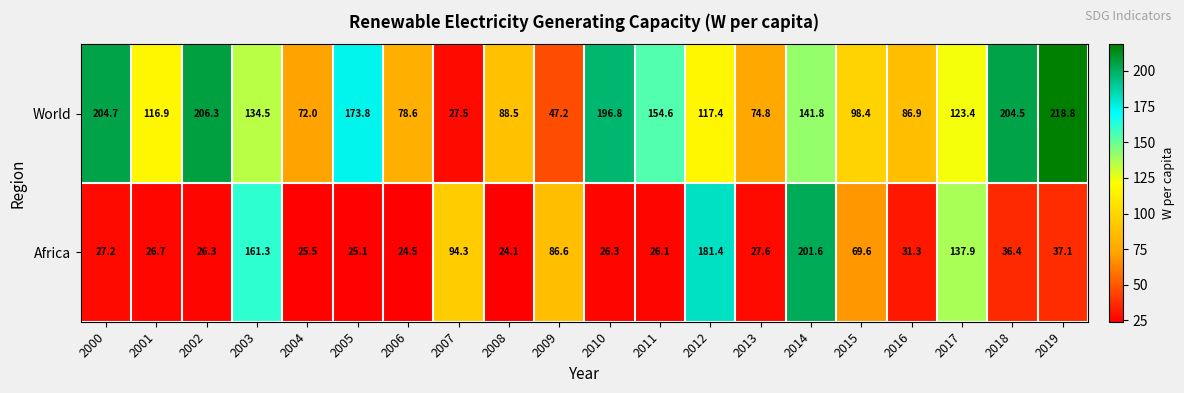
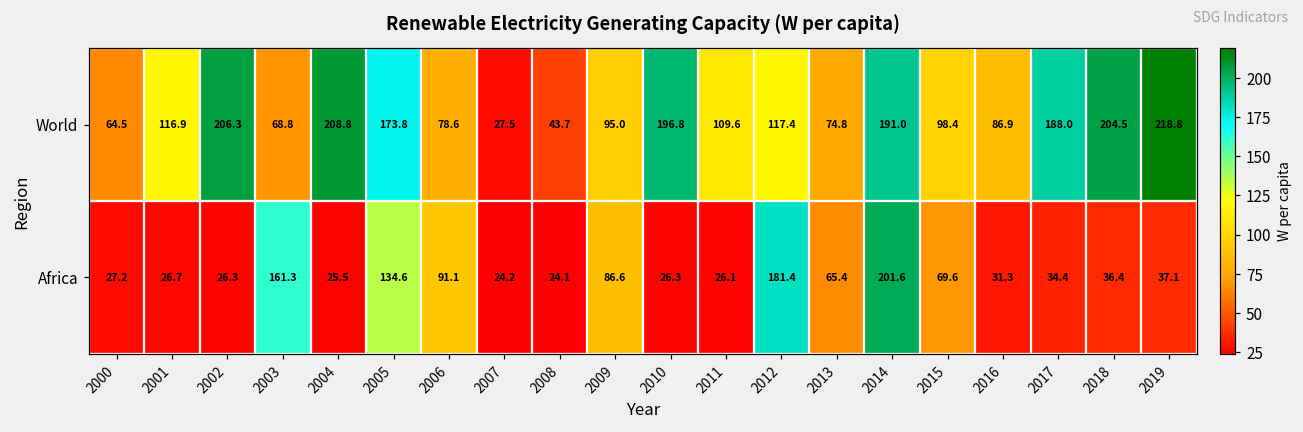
  {
    "World": {
-     "2000": 204.7,
+     "2000": 64.5,
      "2001": 116.9,
      "2002": 206.3,
-     "2003": 134.5,
-     "2004": 72.0,
+     "2003": 68.8,
+     "2004": 208.8,
      "2005": 173.8,
      "2006": 78.6,
      "2007": 27.5,
-     "2008": 88.5,
-     "2009": 47.2,
+     "2008": 43.7,
+     "2009": 95.0,
      "2010": 196.8,
-     "2011": 154.6,
+     "2011": 109.6,
      "2012": 117.4,
      "2013": 74.8,
-     "2014": 141.8,
+     "2014": 191.0,
      "2015": 98.4,
      "2016": 86.9,
-     "2017": 123.4,
+     "2017": 188.0,
      "2018": 204.5,
      "2019": 218.8
    },
    "Africa": {
      "2000": 27.2,
      "2001": 26.7,
      "2002": 26.3,
      "2003": 161.3,
      "2004": 25.5,
-     "2005": 25.1,
-     "2006": 24.5,
-     "2007": 94.3,
+     "2005": 134.6,
+     "2006": 91.1,
+     "2007": 24.2,
      "2008": 24.1,
      "2009": 86.6,
      "2010": 26.3,
      "2011": 26.1,
      "2012": 181.4,
-     "2013": 27.6,
+     "2013": 65.4,
      "2014": 201.6,
      "2015": 69.6,
      "2016": 31.3,
-     "2017": 137.9,
+     "2017": 34.4,
      "2018": 36.4,
      "2019": 37.1
    }
  }
